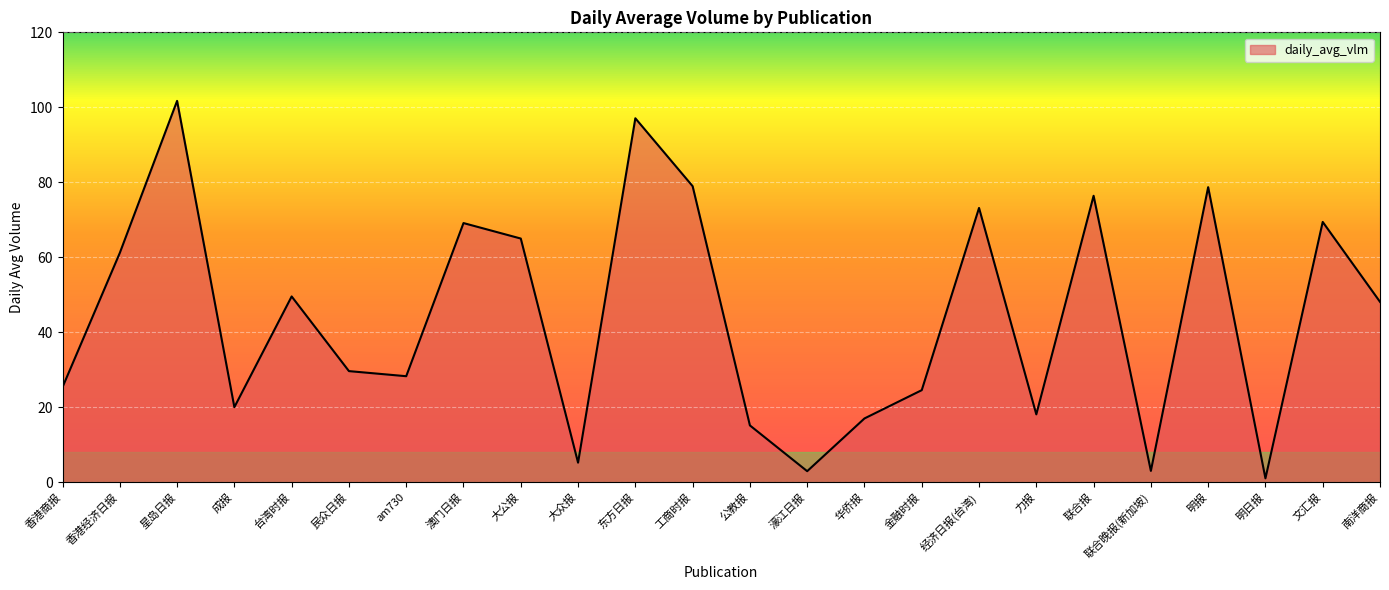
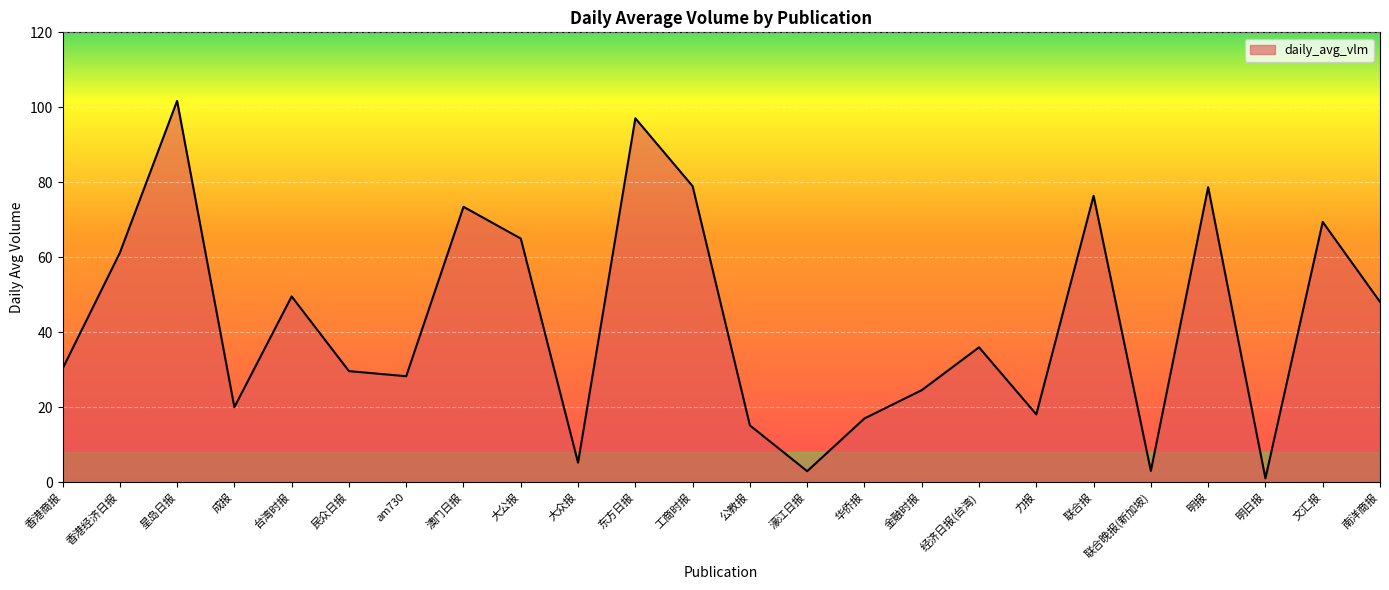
  {
-   "香港商报": 25,
+   "香港商报": 30,
    "香港经济日报": 61,
    "星岛日报": 102,
    "成报": 20,
    "台湾时报": 50,
    "民众日报": 30,
    "am730": 28,
-   "澳门日报": 69,
+   "澳门日报": 73,
    "大公报": 65,
    "大众报": 5,
    "东方日报": 97,
    "工商时报": 79,
    "公教报": 15,
    "濠江日报": 3,
    "华侨报": 17,
    "金融时报": 25,
-   "经济日报(台湾)": 73,
+   "经济日报(台湾)": 36,
    "力报": 18,
    "联合报": 76,
    "联合晚报(新加坡)": 3,
    "明报": 79,
    "明日报": 1,
    "文汇报": 69,
    "南洋商报": 48
  }
